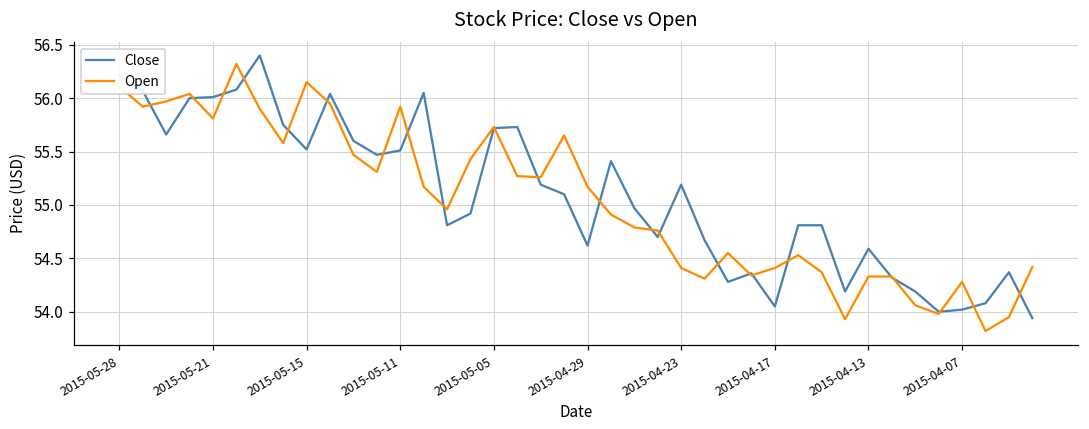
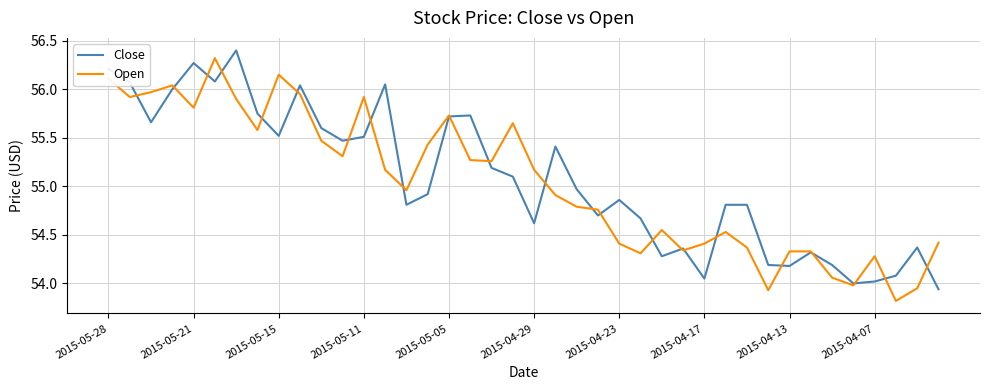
  {
    "Close": {
-     "2015-05-21": 56.0,
+     "2015-05-21": 56.3,
      "2015-05-15": 55.5,
      "2015-05-11": 55.5,
      "2015-04-29": 54.6,
-     "2015-04-23": 55.2,
+     "2015-04-23": 54.9,
      "2015-04-17": 54.1,
-     "2015-04-13": 54.6,
+     "2015-04-13": 54.2,
      "2015-04-07": 54.0
    },
    "Open": {
      "2015-05-21": 55.8,
      "2015-05-15": 56.2,
      "2015-05-11": 55.9,
      "2015-04-29": 55.2,
      "2015-04-23": 54.4,
      "2015-04-17": 54.4,
      "2015-04-13": 54.3,
      "2015-04-07": 54.3
    }
  }
